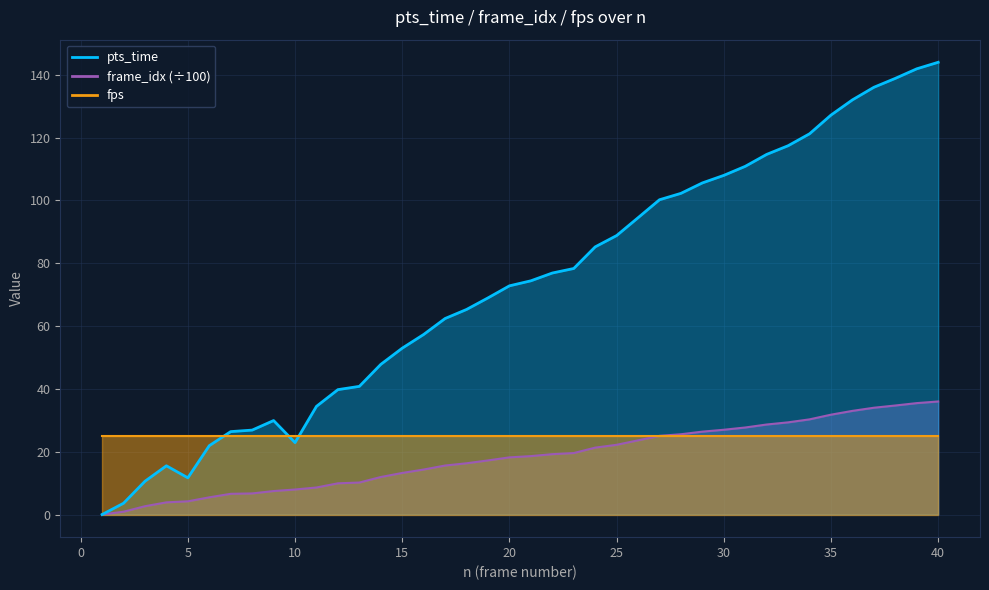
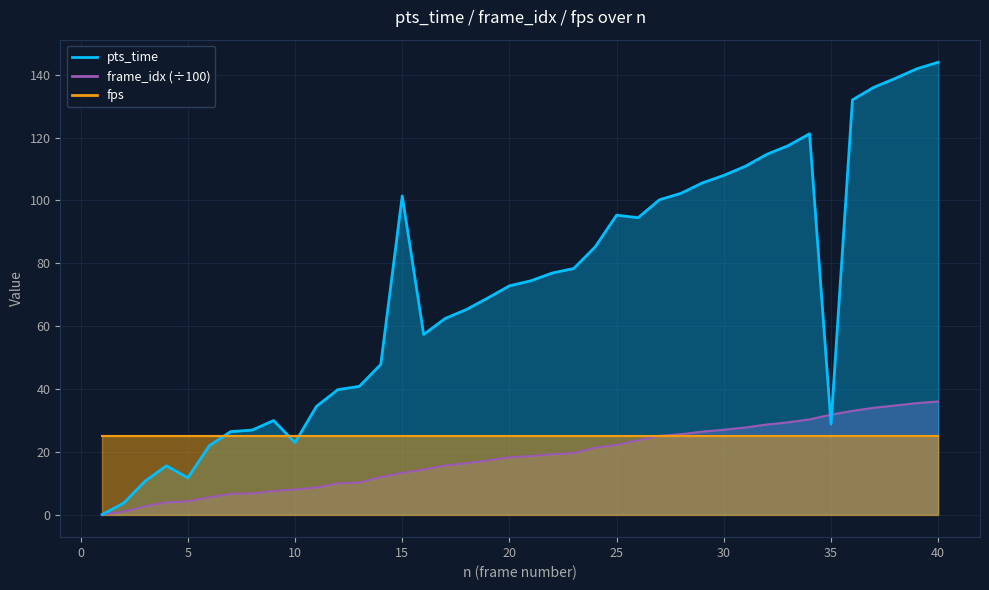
  {
    "pts_time": {
      "5": 12,
      "10": 23,
-     "15": 53,
+     "15": 101,
      "20": 73,
-     "25": 89,
+     "25": 95,
      "30": 108,
-     "35": 127,
+     "35": 29,
      "40": 144
    },
    "fps": {
      "5": 25,
      "10": 25,
      "15": 25,
      "20": 25,
      "25": 25,
      "30": 25,
      "35": 25,
      "40": 25
    }
  }
